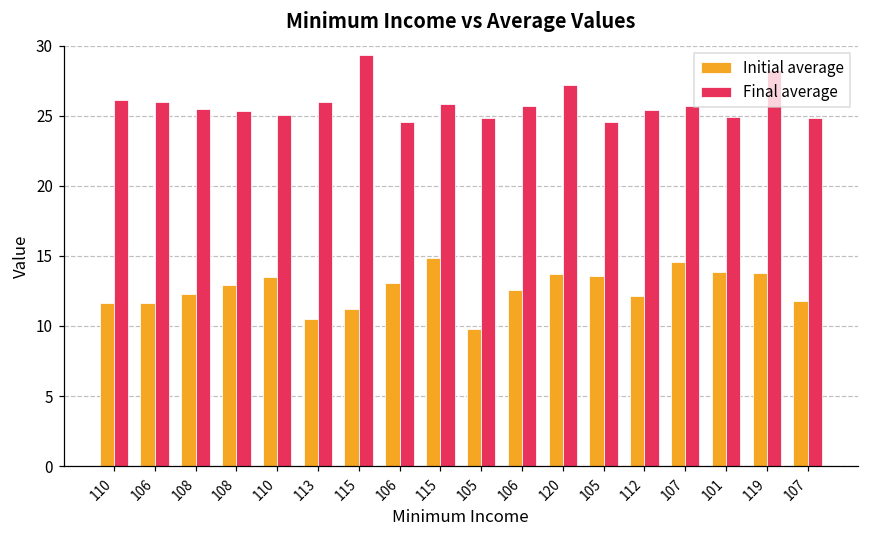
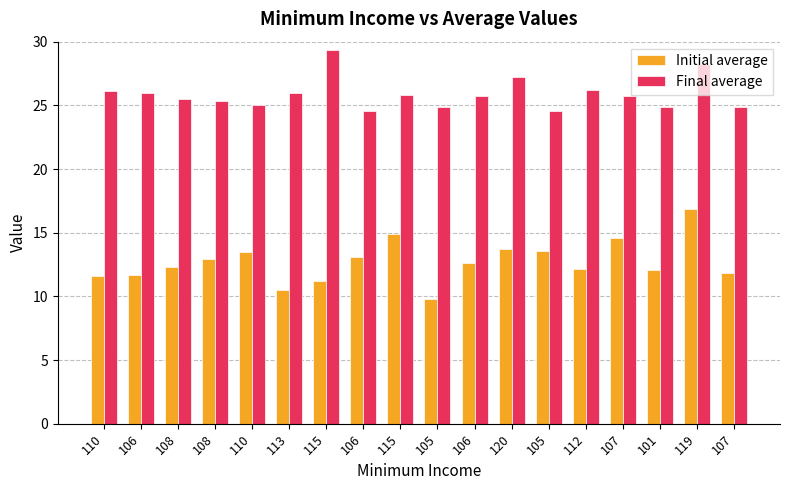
  {
    "Initial average": {
      "113": 10.5,
      "120": 13.7,
      "112": 12.1,
-     "101": 13.8,
-     "119": 13.8
+     "101": 12.1,
+     "119": 16.9
    },
    "Final average": {
      "113": 26.0,
      "120": 27.2,
-     "112": 25.4,
+     "112": 26.2,
      "101": 24.9
    }
  }
